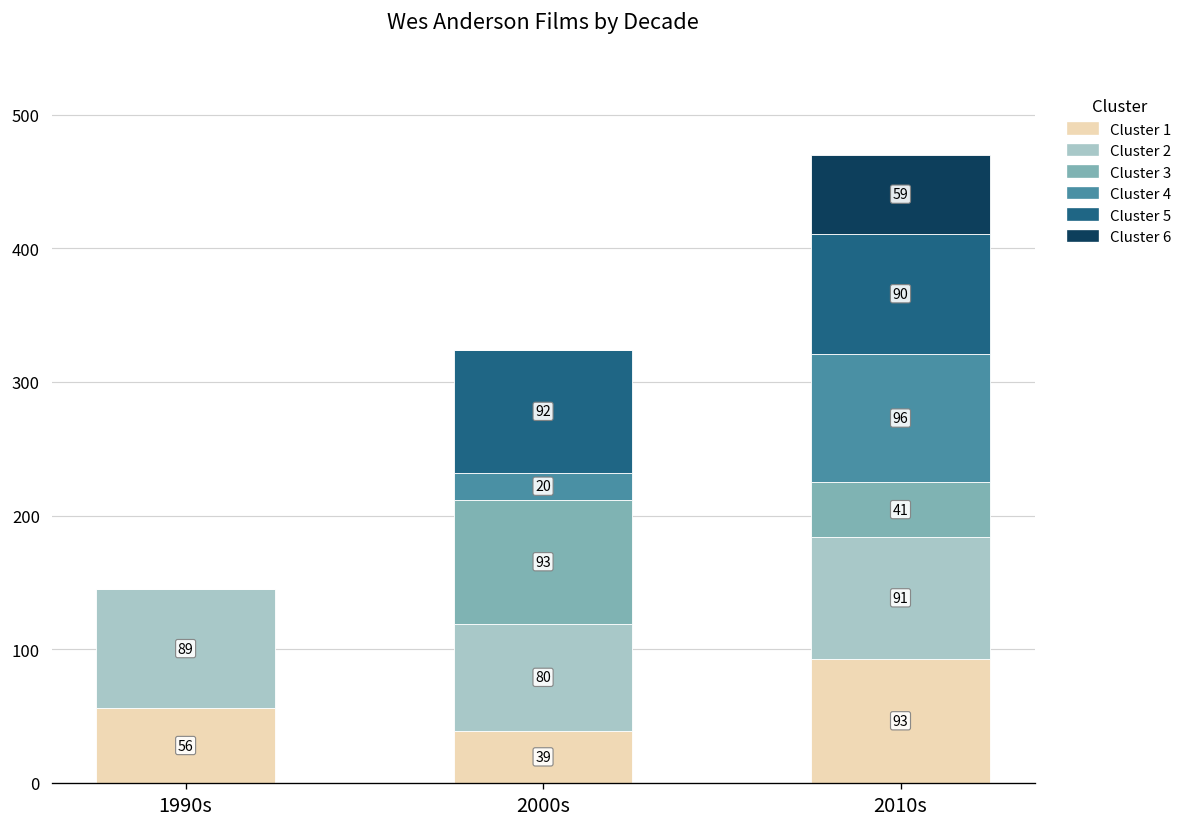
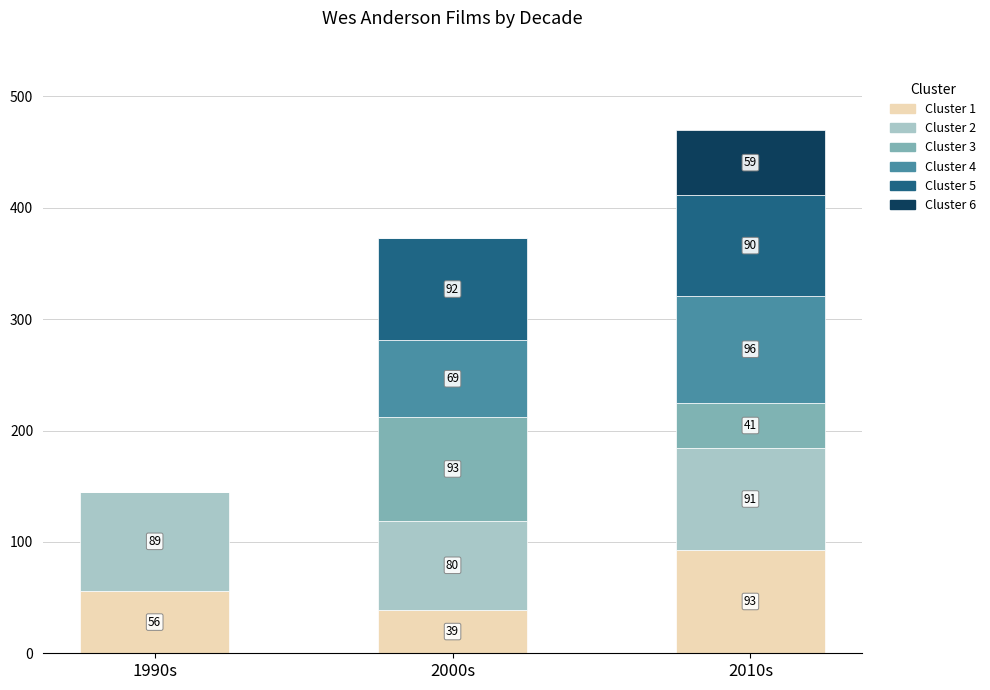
  {
    "Cluster 4": {
-     "2000s": 20
+     "2000s": 69
    }
  }
